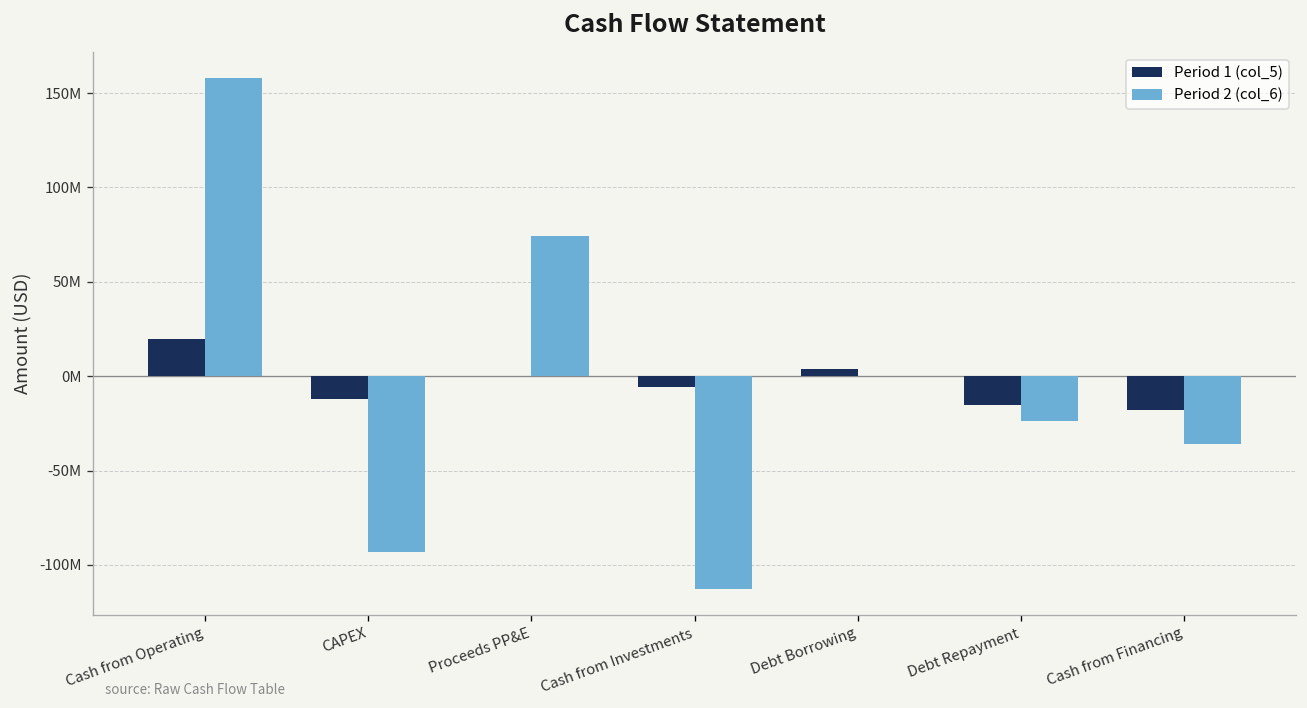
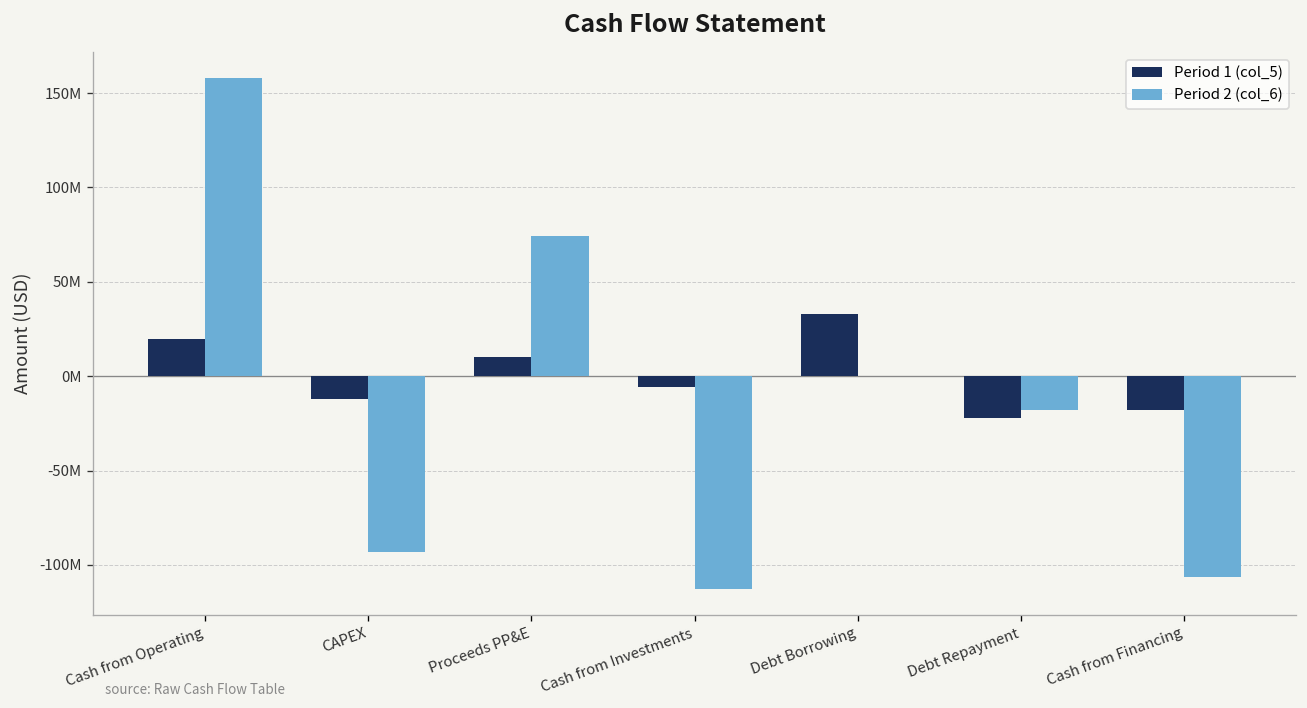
  {
    "Period 1 (col_5)": {
      "Cash from Operating": 20000000,
      "CAPEX": -12000000,
-     "Proceeds PP&E": 0,
+     "Proceeds PP&E": 10000000,
      "Cash from Investments": -6000000,
-     "Debt Borrowing": 4000000,
-     "Debt Repayment": -15000000,
+     "Debt Borrowing": 33000000,
+     "Debt Repayment": -22000000,
      "Cash from Financing": -18000000
    },
    "Period 2 (col_6)": {
      "Cash from Operating": 158000000,
      "CAPEX": -93000000,
      "Proceeds PP&E": 75000000,
      "Cash from Investments": -113000000,
      "Debt Borrowing": 0,
-     "Debt Repayment": -24000000,
-     "Cash from Financing": -36000000
+     "Debt Repayment": -18000000,
+     "Cash from Financing": -107000000
    }
  }
